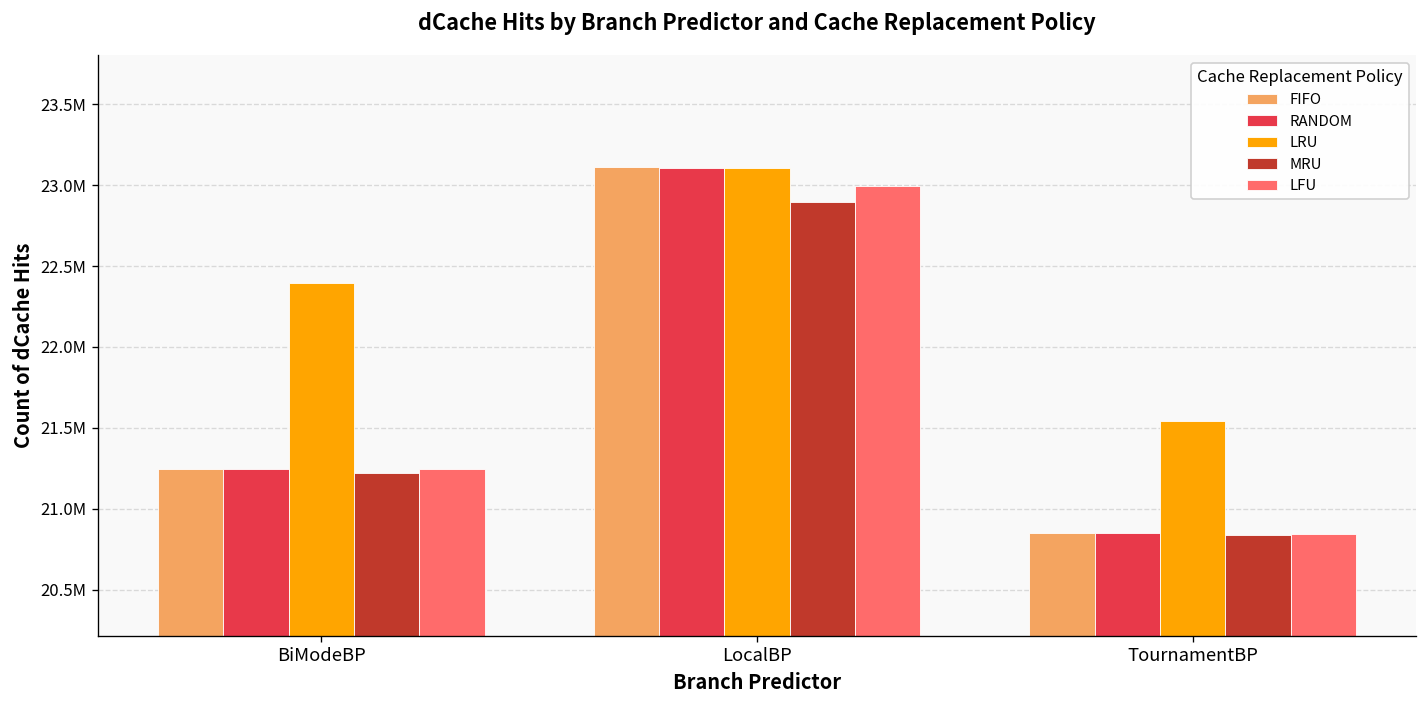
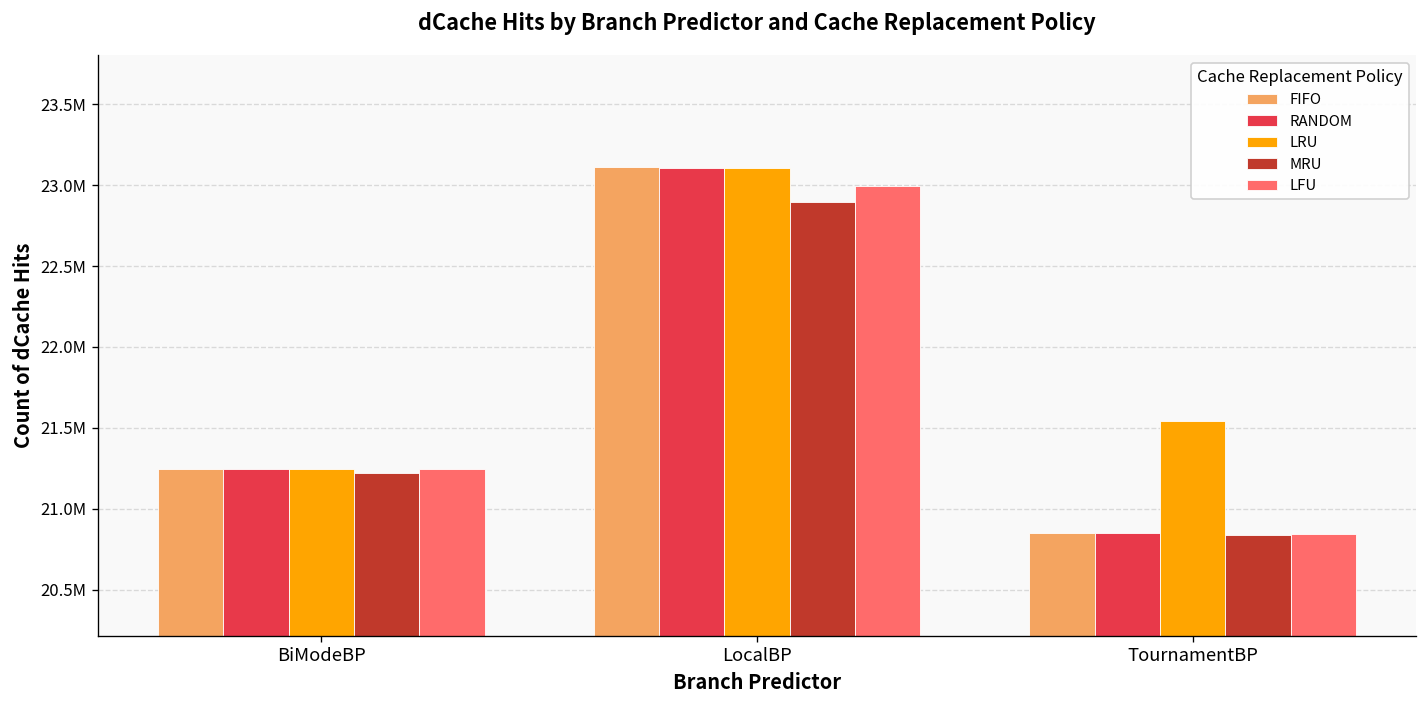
  {
    "LRU": {
-     "BiModeBP": 22400000,
+     "BiModeBP": 21250000,
      "LocalBP": 23110000,
      "TournamentBP": 21540000
    }
  }
